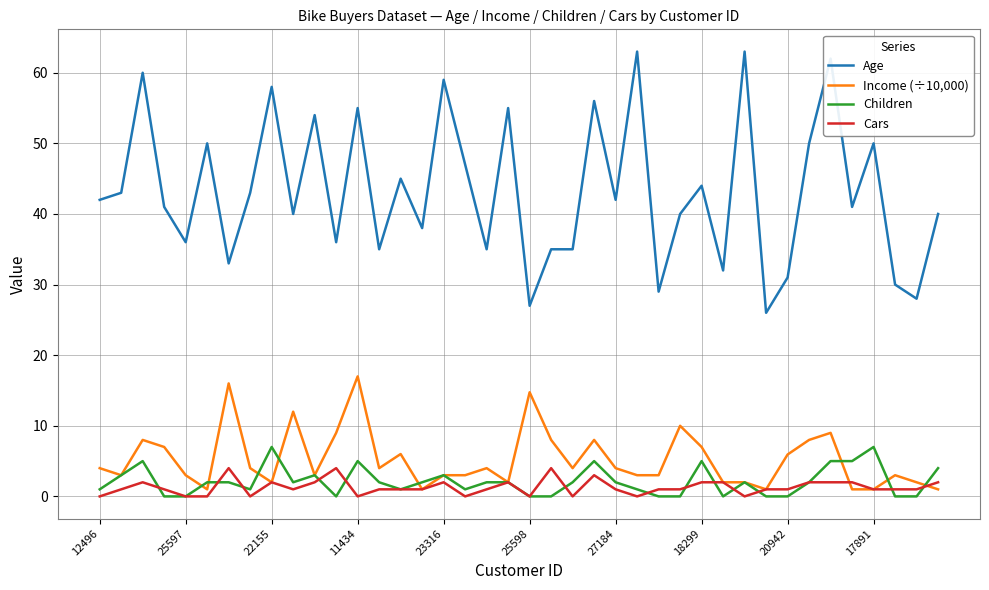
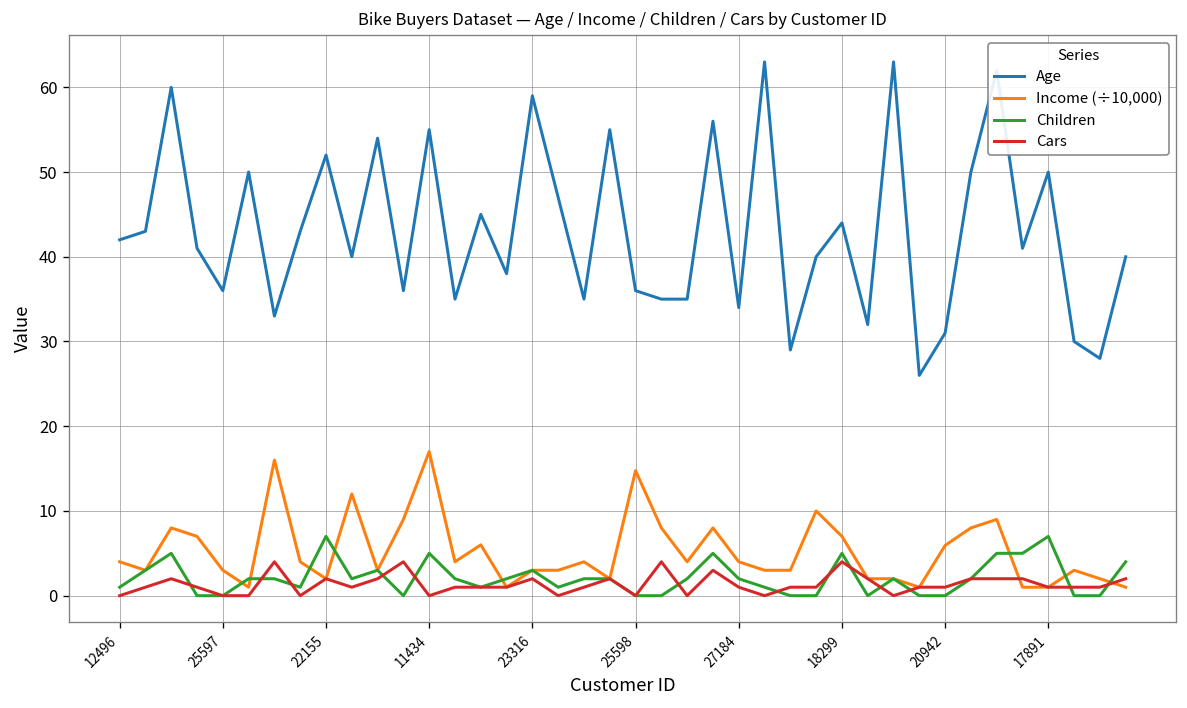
  {
    "Age": {
      "12496": 42,
      "25597": 36,
-     "22155": 58,
+     "22155": 52,
      "11434": 55,
      "23316": 59,
-     "25598": 27,
-     "27184": 42,
+     "25598": 36,
+     "27184": 34,
      "18299": 44,
      "20942": 31,
      "17891": 50
    },
    "Income (÷10,000)": {
      "12496": 4,
      "25597": 3,
      "11434": 17,
      "25598": 15,
      "27184": 4,
      "18299": 7,
      "20942": 6
    },
    "Children": {
      "12496": 1,
      "22155": 7,
      "11434": 5,
      "27184": 2,
      "18299": 5,
      "20942": 0,
      "17891": 7
    },
    "Cars": {
      "12496": 0,
      "11434": 0,
      "23316": 2,
      "27184": 1,
-     "18299": 2,
+     "18299": 4,
      "20942": 1
    }
  }
